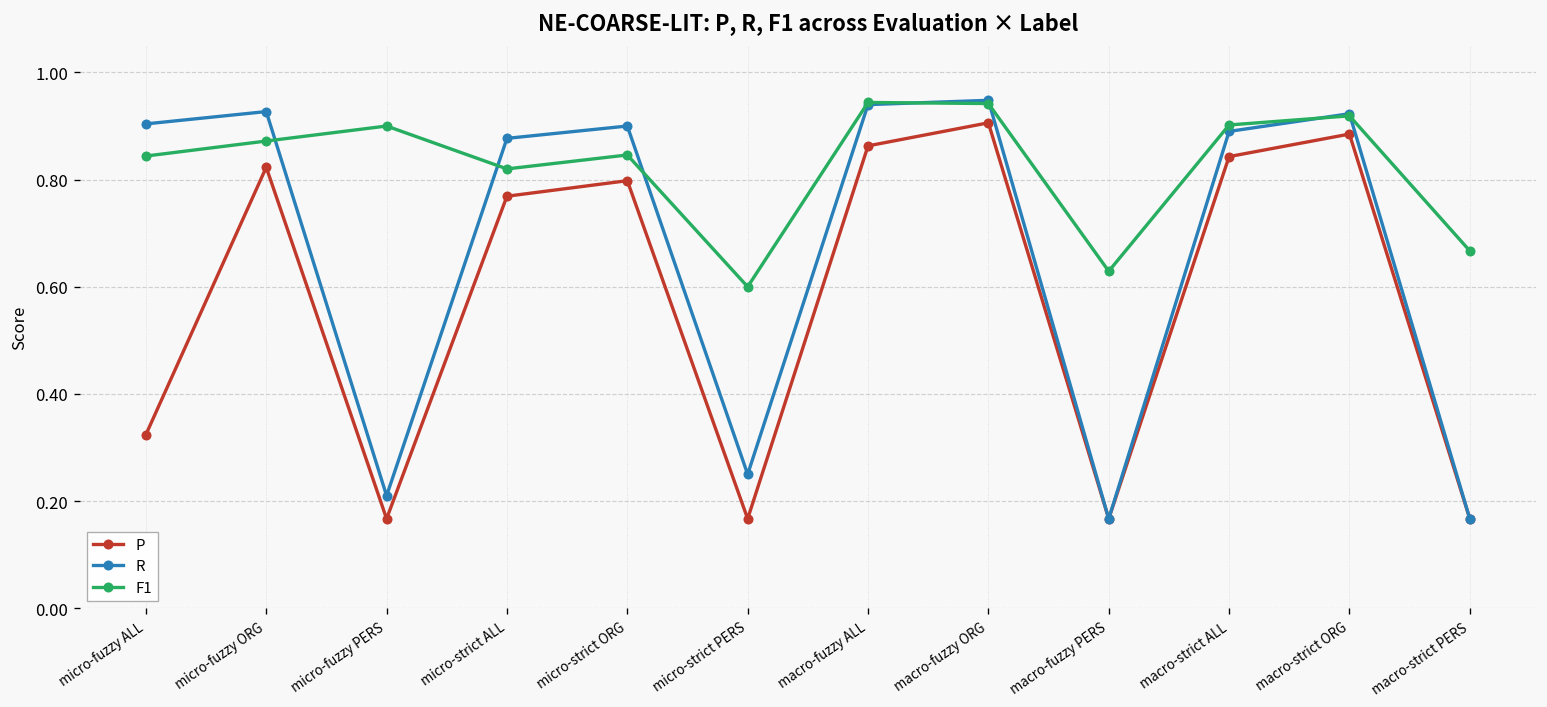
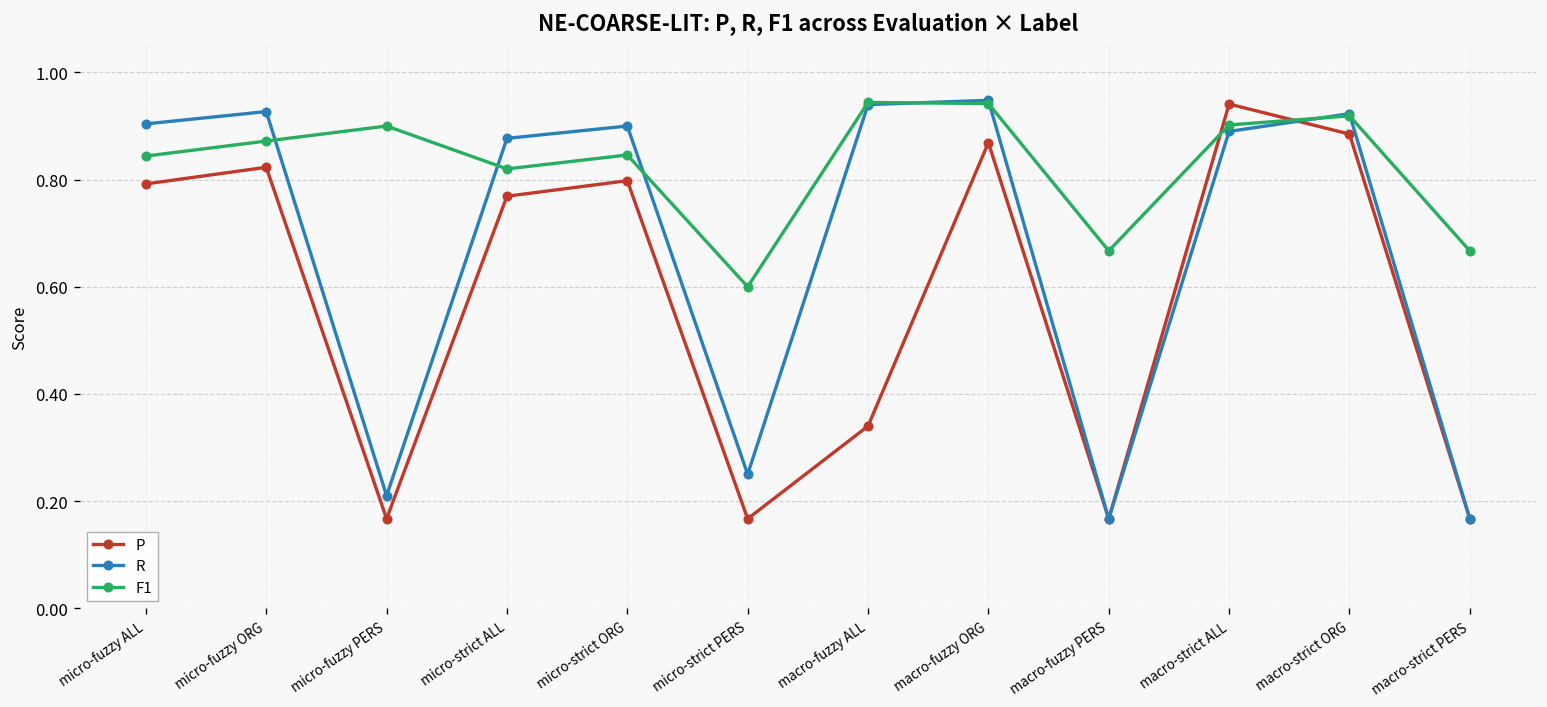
  {
    "P": {
-     "micro-fuzzy ALL": 0.32,
+     "micro-fuzzy ALL": 0.79,
      "micro-fuzzy ORG": 0.82,
      "micro-fuzzy PERS": 0.17,
      "micro-strict ALL": 0.77,
      "micro-strict ORG": 0.80,
      "micro-strict PERS": 0.17,
-     "macro-fuzzy ALL": 0.86,
-     "macro-fuzzy ORG": 0.91,
-     "macro-strict ALL": 0.84,
+     "macro-fuzzy ALL": 0.34,
+     "macro-fuzzy ORG": 0.87,
+     "macro-strict ALL": 0.94,
      "macro-strict ORG": 0.89
    },
    "R": {
      "micro-fuzzy ALL": 0.90,
      "micro-fuzzy ORG": 0.93,
      "micro-fuzzy PERS": 0.21,
      "micro-strict ALL": 0.88,
      "micro-strict ORG": 0.90,
      "micro-strict PERS": 0.25,
      "macro-fuzzy ORG": 0.95,
      "macro-strict ALL": 0.89
    },
    "F1": {
      "micro-fuzzy ALL": 0.84,
      "micro-fuzzy ORG": 0.87,
      "micro-fuzzy PERS": 0.90,
      "micro-strict ALL": 0.82,
      "micro-strict ORG": 0.85,
      "micro-strict PERS": 0.60,
      "macro-fuzzy ORG": 0.94,
-     "macro-fuzzy PERS": 0.63,
+     "macro-fuzzy PERS": 0.67,
      "macro-strict ALL": 0.90,
      "macro-strict PERS": 0.67
    }
  }
